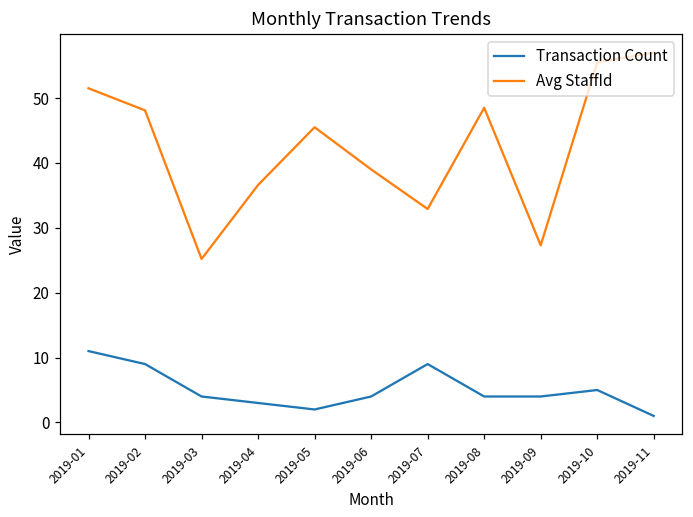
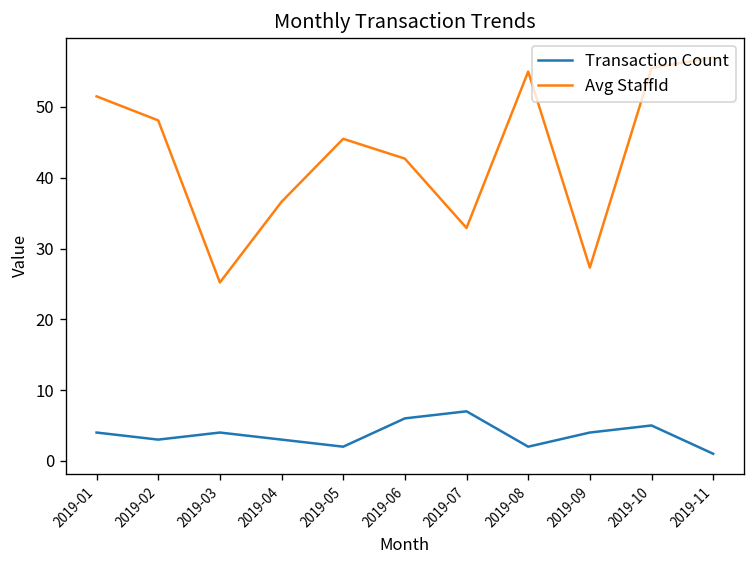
  {
    "Transaction Count": {
-     "2019-01": 11,
-     "2019-02": 9,
+     "2019-01": 4,
+     "2019-02": 3,
      "2019-03": 4,
      "2019-04": 3,
      "2019-05": 2,
-     "2019-06": 4,
-     "2019-07": 9,
-     "2019-08": 4,
+     "2019-06": 6,
+     "2019-07": 7,
+     "2019-08": 2,
      "2019-09": 4,
      "2019-10": 5,
      "2019-11": 1
    },
    "Avg StaffId": {
      "2019-01": 52,
      "2019-02": 48,
      "2019-03": 25,
      "2019-04": 37,
      "2019-05": 46,
-     "2019-06": 39,
+     "2019-06": 43,
      "2019-07": 33,
-     "2019-08": 49,
+     "2019-08": 55,
      "2019-09": 27
    }
  }
